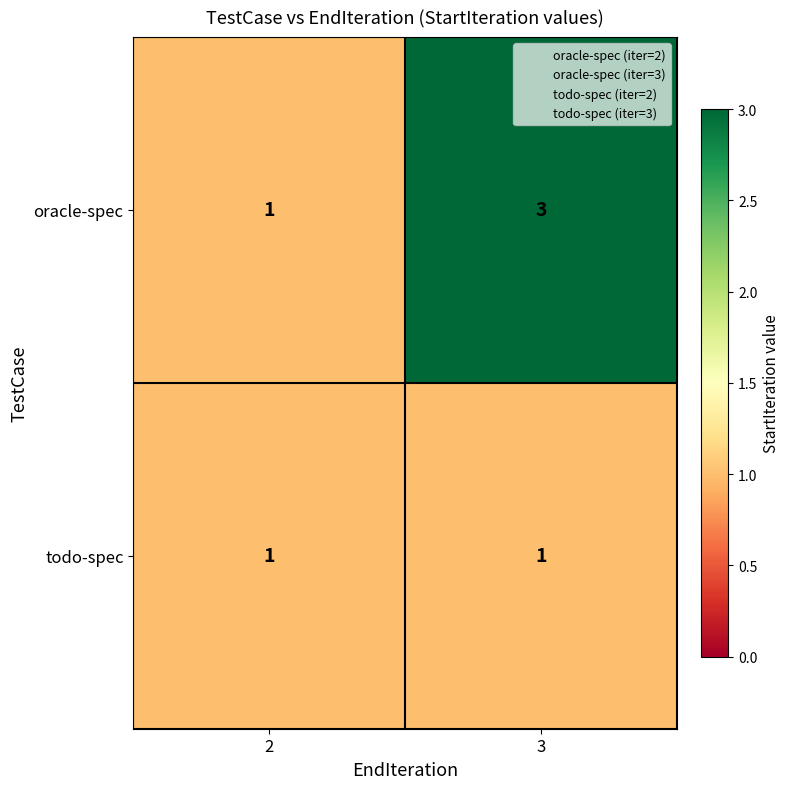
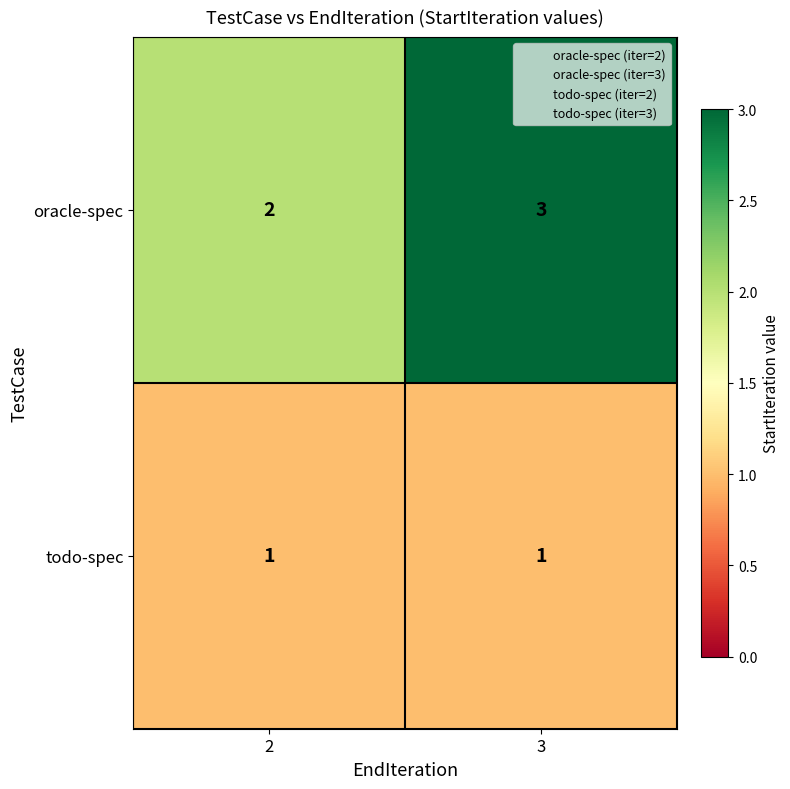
  {
    "oracle-spec": {
-     "2": 1
+     "2": 2
    }
  }
